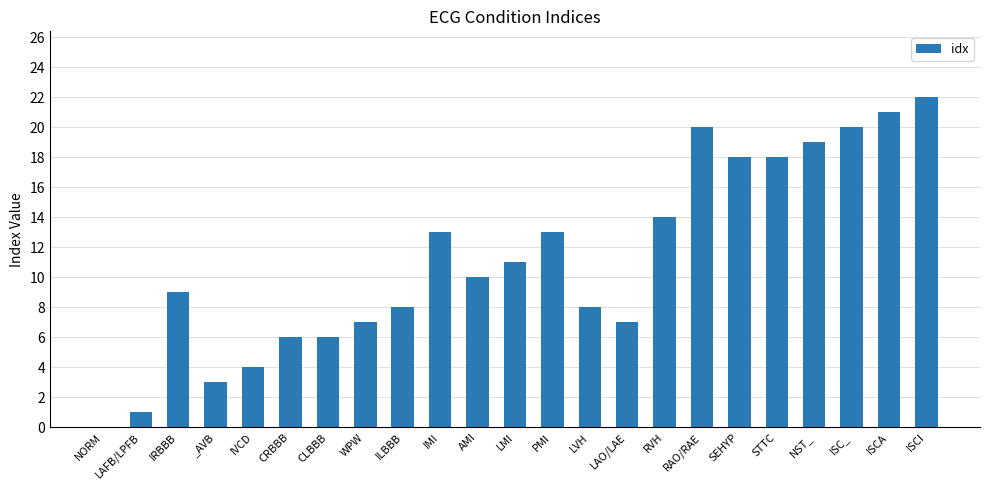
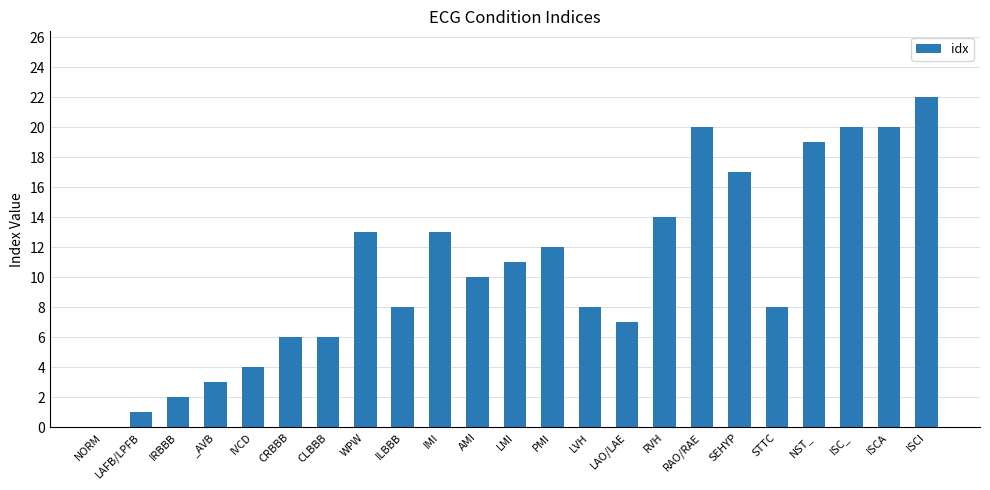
  {
    "NORM": 0,
    "LAFB/LPFB": 1,
-   "IRBBB": 9,
+   "IRBBB": 2,
    "_AVB": 3,
    "IVCD": 4,
    "CRBBB": 6,
    "CLBBB": 6,
-   "WPW": 7,
+   "WPW": 13,
    "ILBBB": 8,
    "IMI": 13,
    "AMI": 10,
    "LMI": 11,
-   "PMI": 13,
+   "PMI": 12,
    "LVH": 8,
    "LAO/LAE": 7,
    "RVH": 14,
    "RAO/RAE": 20,
-   "SEHYP": 18,
-   "STTC": 18,
+   "SEHYP": 17,
+   "STTC": 8,
    "NST_": 19,
    "ISC_": 20,
-   "ISCA": 21,
+   "ISCA": 20,
    "ISCI": 22
  }
